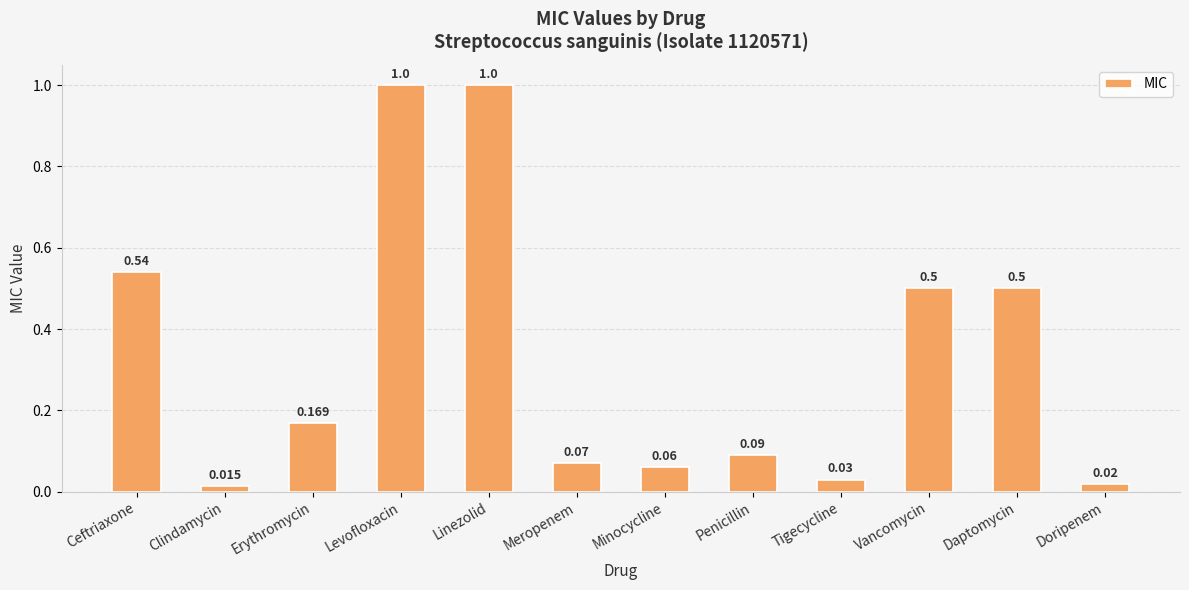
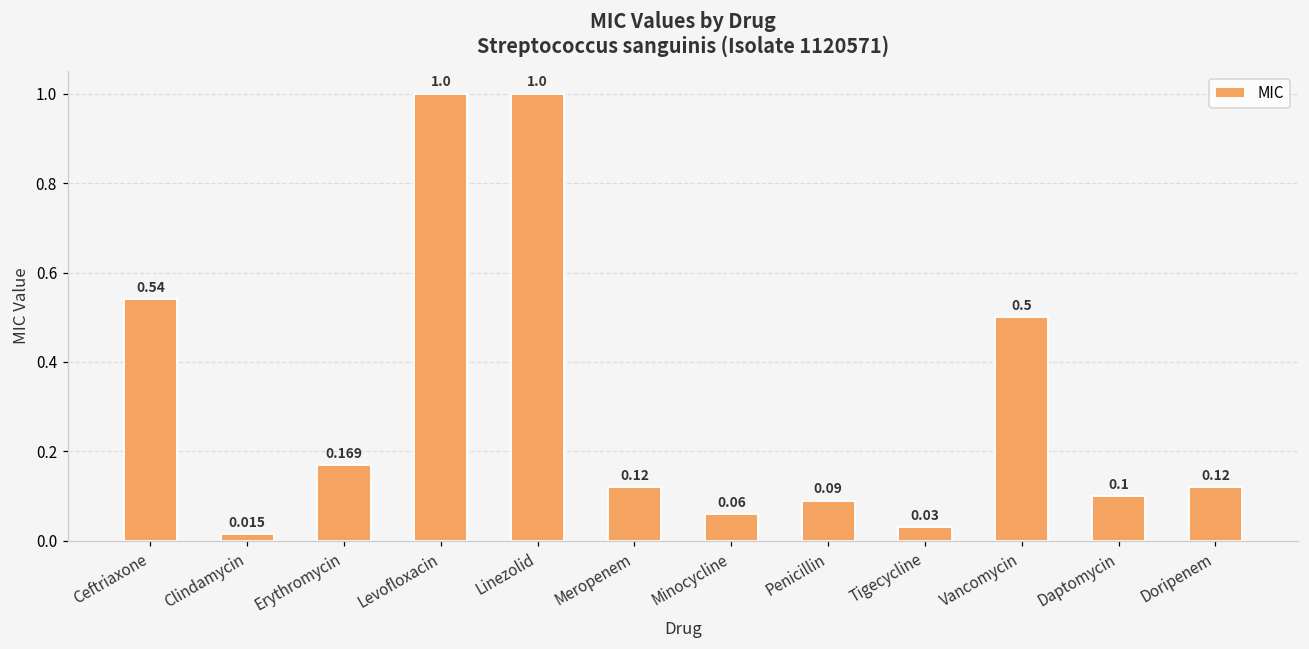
  {
    "Ceftriaxone": 0.54,
    "Clindamycin": 0.015,
    "Erythromycin": 0.169,
    "Levofloxacin": 1.0,
    "Linezolid": 1.0,
-   "Meropenem": 0.07,
+   "Meropenem": 0.12,
    "Minocycline": 0.06,
    "Penicillin": 0.09,
    "Tigecycline": 0.03,
    "Vancomycin": 0.5,
-   "Daptomycin": 0.5,
-   "Doripenem": 0.02
+   "Daptomycin": 0.1,
+   "Doripenem": 0.12
  }
